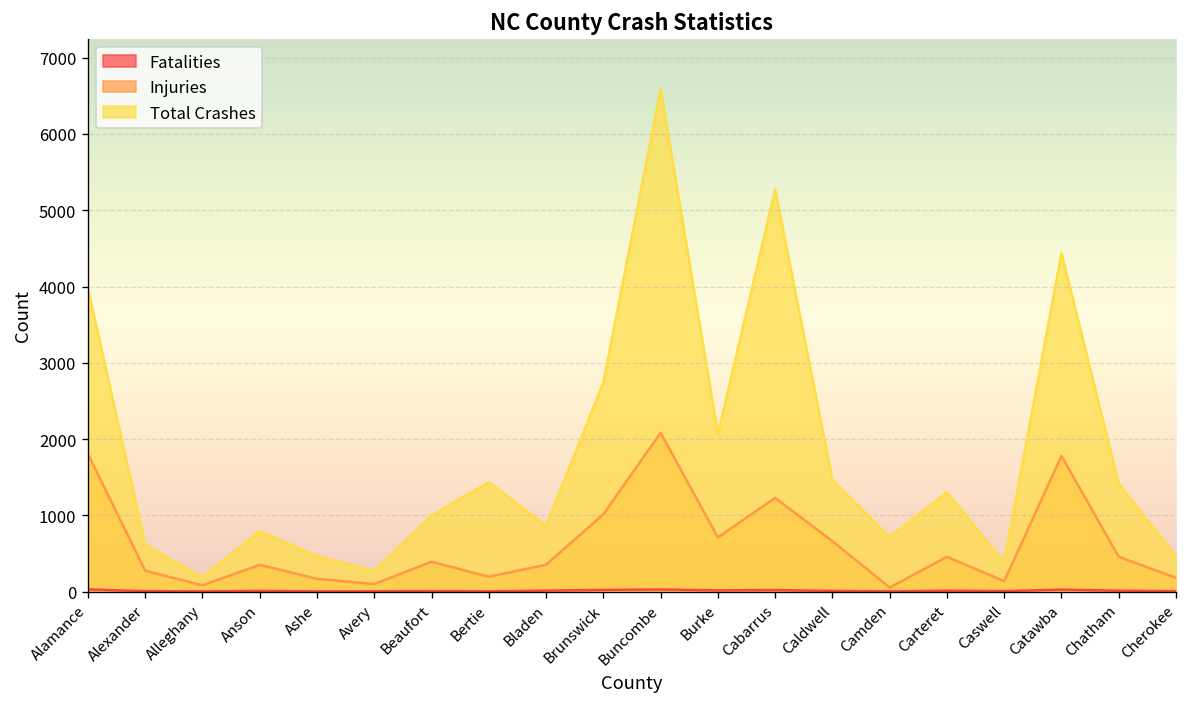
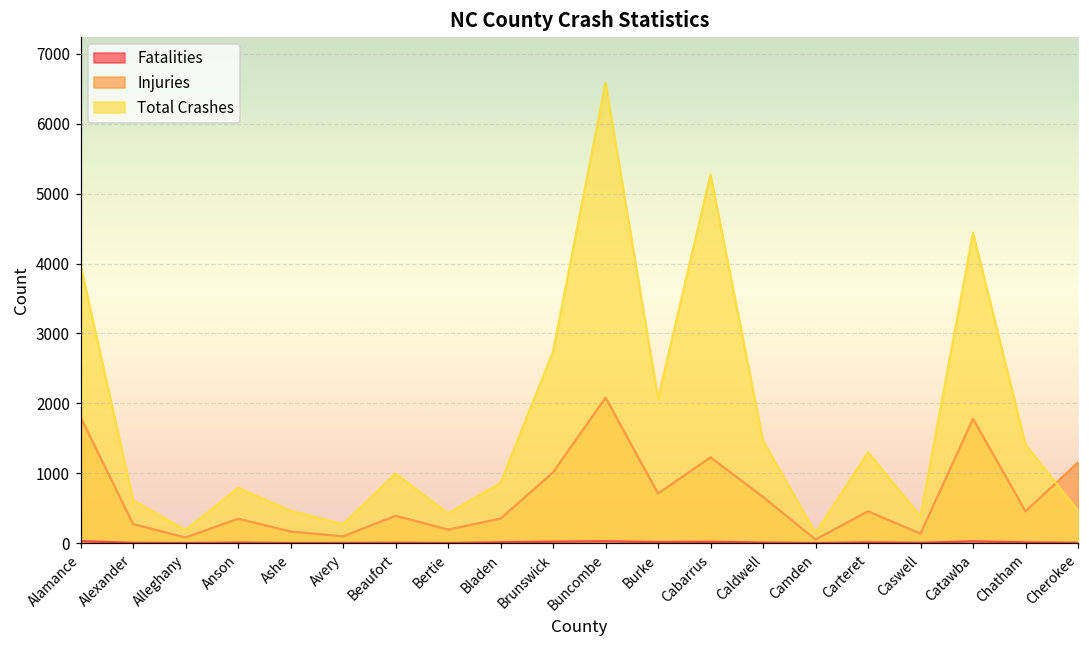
  {
    "Fatalities": {
      "Alamance": 0,
      "Alexander": 0,
      "Alleghany": 0,
      "Anson": 0,
      "Ashe": 0,
      "Avery": 0,
      "Beaufort": 0,
      "Bertie": 0,
      "Bladen": 0,
      "Brunswick": 0,
      "Buncombe": 0,
      "Burke": 0,
      "Cabarrus": 0,
      "Caldwell": 0,
      "Camden": 0,
      "Carteret": 0,
      "Caswell": 0,
      "Catawba": 0,
      "Chatham": 0,
      "Cherokee": 0
    },
    "Injuries": {
      "Alamance": 1800,
      "Alexander": 300,
      "Alleghany": 100,
      "Anson": 400,
      "Ashe": 200,
      "Avery": 100,
      "Beaufort": 400,
      "Bertie": 200,
      "Bladen": 400,
      "Brunswick": 1000,
      "Buncombe": 2100,
      "Burke": 700,
      "Cabarrus": 1200,
      "Caldwell": 700,
      "Camden": 100,
      "Carteret": 500,
      "Caswell": 100,
      "Catawba": 1800,
      "Chatham": 500,
-     "Cherokee": 200
+     "Cherokee": 1200
    },
    "Total Crashes": {
      "Alamance": 4000,
      "Alexander": 600,
      "Alleghany": 200,
      "Anson": 800,
      "Ashe": 500,
      "Avery": 300,
      "Beaufort": 1000,
-     "Bertie": 1400,
+     "Bertie": 400,
      "Bladen": 900,
      "Brunswick": 2700,
      "Buncombe": 6600,
      "Burke": 2100,
      "Cabarrus": 5300,
      "Caldwell": 1500,
-     "Camden": 700,
+     "Camden": 100,
      "Carteret": 1300,
      "Caswell": 400,
      "Catawba": 4400,
      "Chatham": 1400,
      "Cherokee": 500
    }
  }
